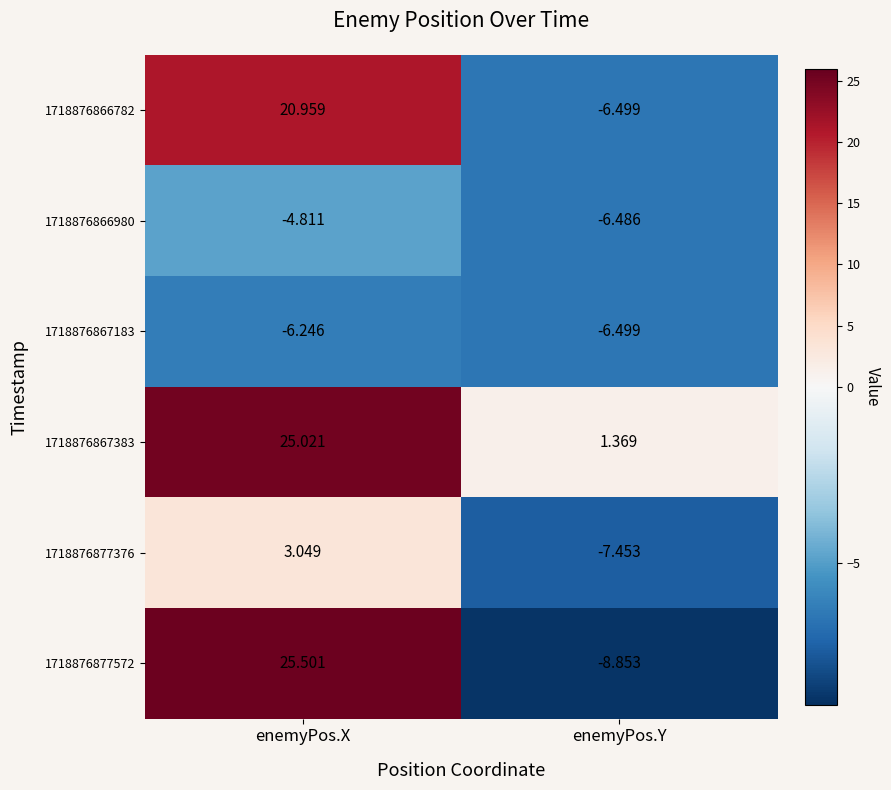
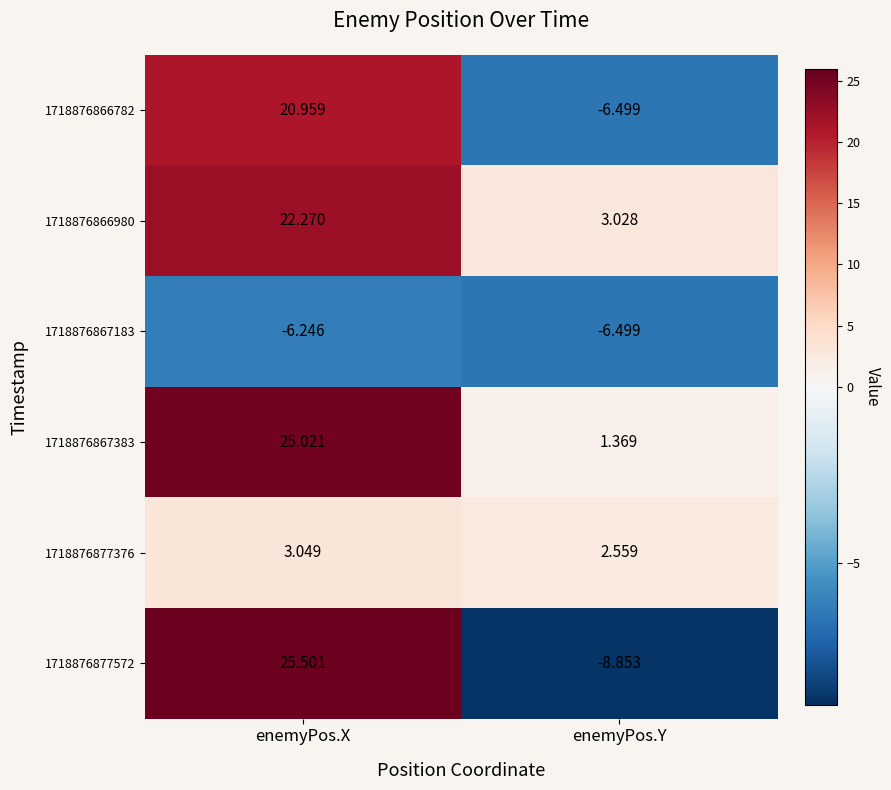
  {
    "1718876866782": {
      "enemyPos.X": 20.959,
      "enemyPos.Y": -6.499
    },
    "1718876866980": {
-     "enemyPos.X": -4.811,
-     "enemyPos.Y": -6.486
+     "enemyPos.X": 22.270,
+     "enemyPos.Y": 3.028
    },
    "1718876867183": {
      "enemyPos.X": -6.246,
      "enemyPos.Y": -6.499
    },
    "1718876867383": {
      "enemyPos.X": 25.021,
      "enemyPos.Y": 1.369
    },
    "1718876877376": {
      "enemyPos.X": 3.049,
-     "enemyPos.Y": -7.453
+     "enemyPos.Y": 2.559
    },
    "1718876877572": {
      "enemyPos.X": 25.501,
      "enemyPos.Y": -8.853
    }
  }
